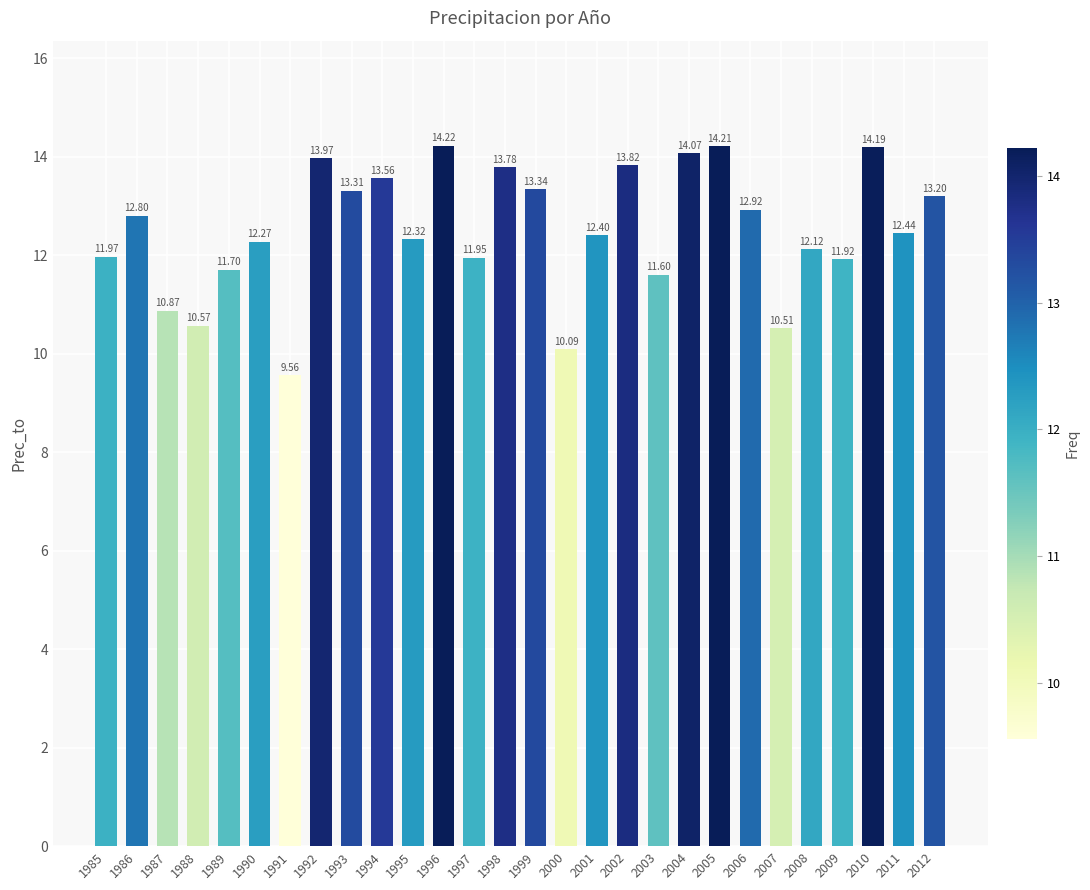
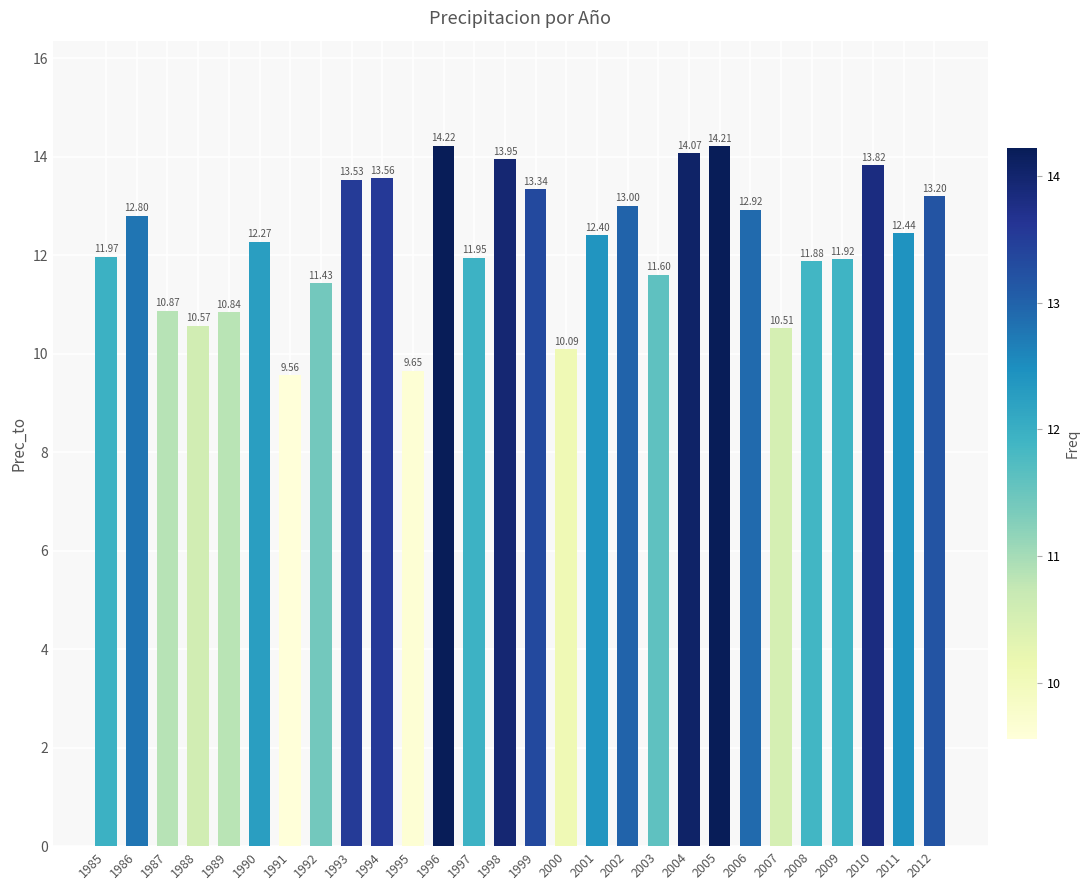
  {
    "1985": 11.97,
    "1986": 12.80,
    "1987": 10.87,
    "1988": 10.57,
-   "1989": 11.70,
+   "1989": 10.84,
    "1990": 12.27,
    "1991": 9.56,
-   "1992": 13.97,
-   "1993": 13.31,
+   "1992": 11.43,
+   "1993": 13.53,
    "1994": 13.56,
-   "1995": 12.32,
+   "1995": 9.65,
    "1996": 14.22,
    "1997": 11.95,
-   "1998": 13.78,
+   "1998": 13.95,
    "1999": 13.34,
    "2000": 10.09,
    "2001": 12.40,
-   "2002": 13.82,
+   "2002": 13.00,
    "2003": 11.60,
    "2004": 14.07,
    "2005": 14.21,
    "2006": 12.92,
    "2007": 10.51,
-   "2008": 12.12,
+   "2008": 11.88,
    "2009": 11.92,
-   "2010": 14.19,
+   "2010": 13.82,
    "2011": 12.44,
    "2012": 13.20
  }
